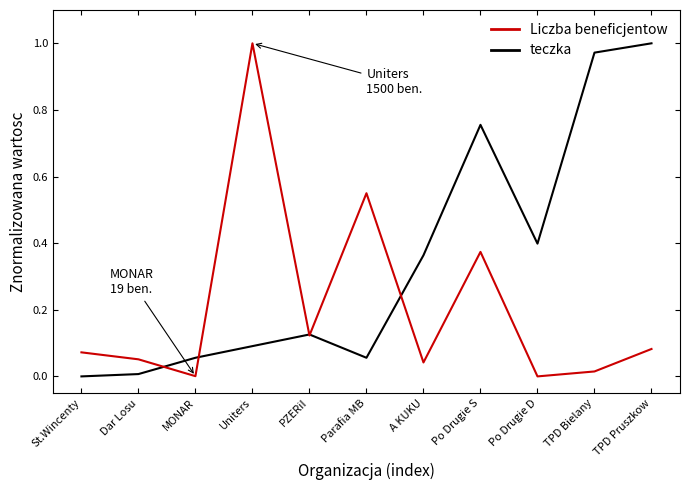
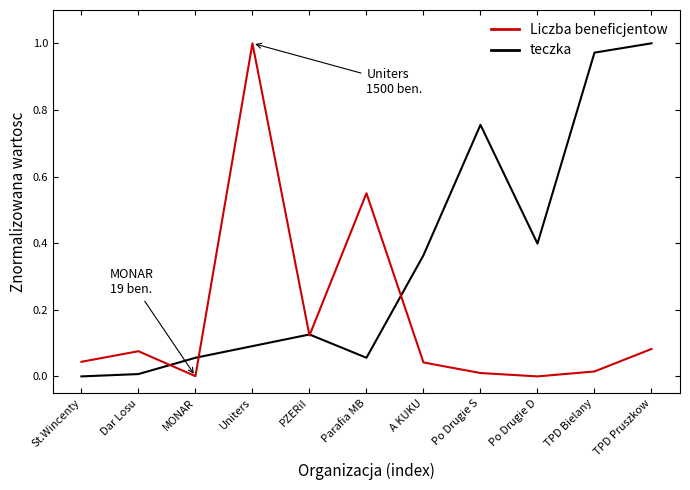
  {
    "Liczba beneficjentow": {
-     "St.Wincenty": 0.07,
-     "Dar Losu": 0.05,
+     "St.Wincenty": 0.04,
+     "Dar Losu": 0.08,
      "MONAR": 0.00,
      "Parafia MB": 0.55,
      "A KUKU": 0.04,
-     "Po Drugie S": 0.37,
+     "Po Drugie S": 0.01,
      "Po Drugie D": 0.00,
      "TPD Bielany": 0.01,
      "TPD Pruszkow": 0.08
    },
    "teczka": {
      "St.Wincenty": 0.00,
      "Dar Losu": 0.01,
      "MONAR": 0.06,
      "Uniters": 0.09,
      "Parafia MB": 0.06,
      "A KUKU": 0.36,
      "Po Drugie S": 0.76,
      "Po Drugie D": 0.40,
      "TPD Bielany": 0.97,
      "TPD Pruszkow": 1.00
    }
  }
